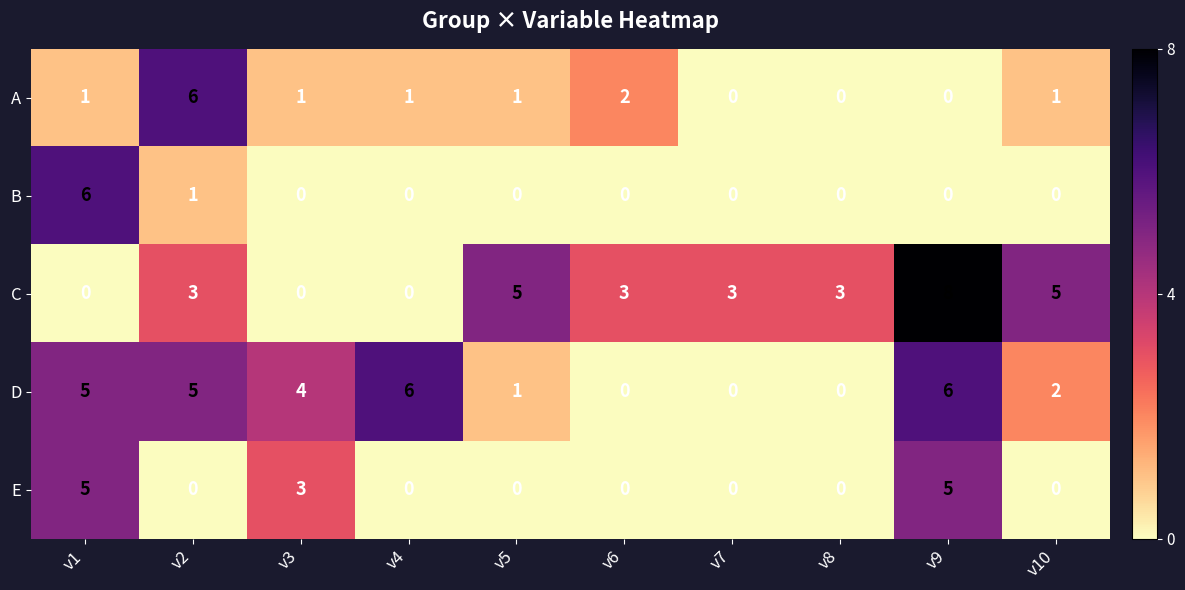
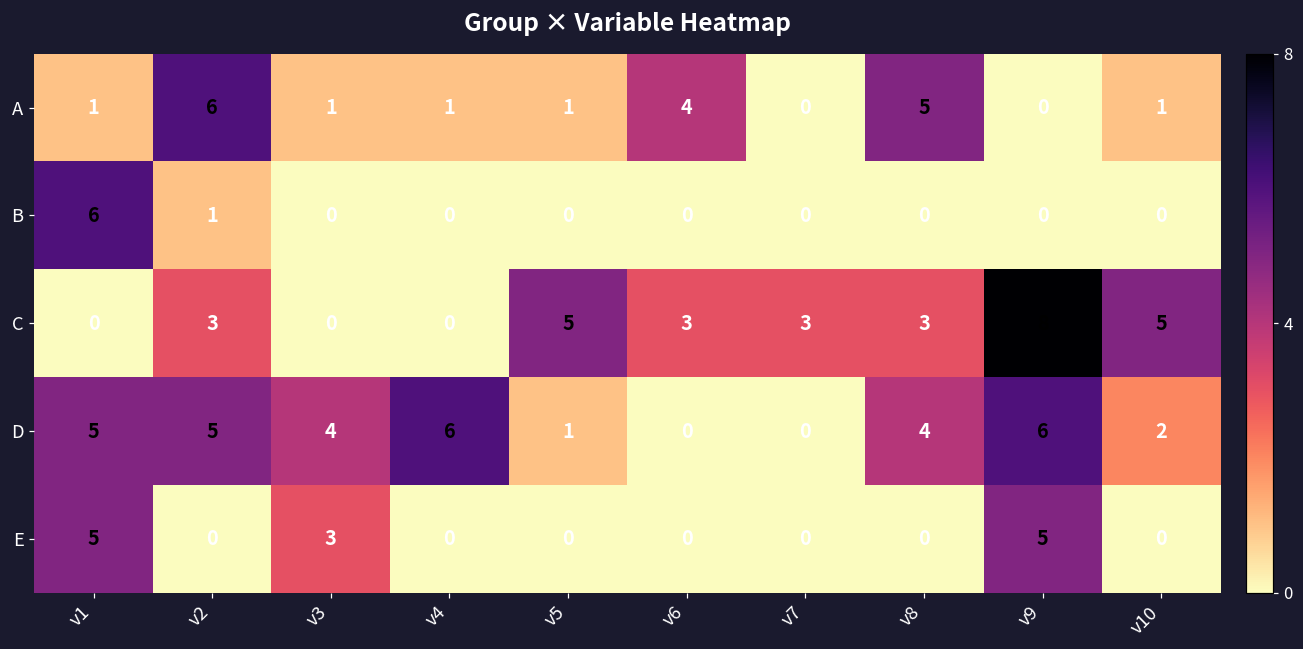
  {
    "A": {
      "v1": 1,
      "v2": 6,
      "v3": 1,
      "v4": 1,
      "v5": 1,
-     "v6": 2,
+     "v6": 4,
      "v7": 0,
-     "v8": 0,
+     "v8": 5,
      "v9": 0,
      "v10": 1
    },
    "B": {
      "v1": 6,
      "v2": 1,
      "v3": 0,
      "v4": 0,
      "v5": 0,
      "v6": 0,
      "v7": 0,
      "v8": 0,
      "v9": 0,
      "v10": 0
    },
    "C": {
      "v1": 0,
      "v2": 3,
      "v3": 0,
      "v4": 0,
      "v5": 5,
      "v6": 3,
      "v7": 3,
      "v8": 3,
      "v10": 5
    },
    "D": {
      "v1": 5,
      "v2": 5,
      "v3": 4,
      "v4": 6,
      "v5": 1,
      "v6": 0,
      "v7": 0,
-     "v8": 0,
+     "v8": 4,
      "v9": 6,
      "v10": 2
    },
    "E": {
      "v1": 5,
      "v2": 0,
      "v3": 3,
      "v4": 0,
      "v5": 0,
      "v6": 0,
      "v7": 0,
      "v8": 0,
      "v9": 5,
      "v10": 0
    }
  }
